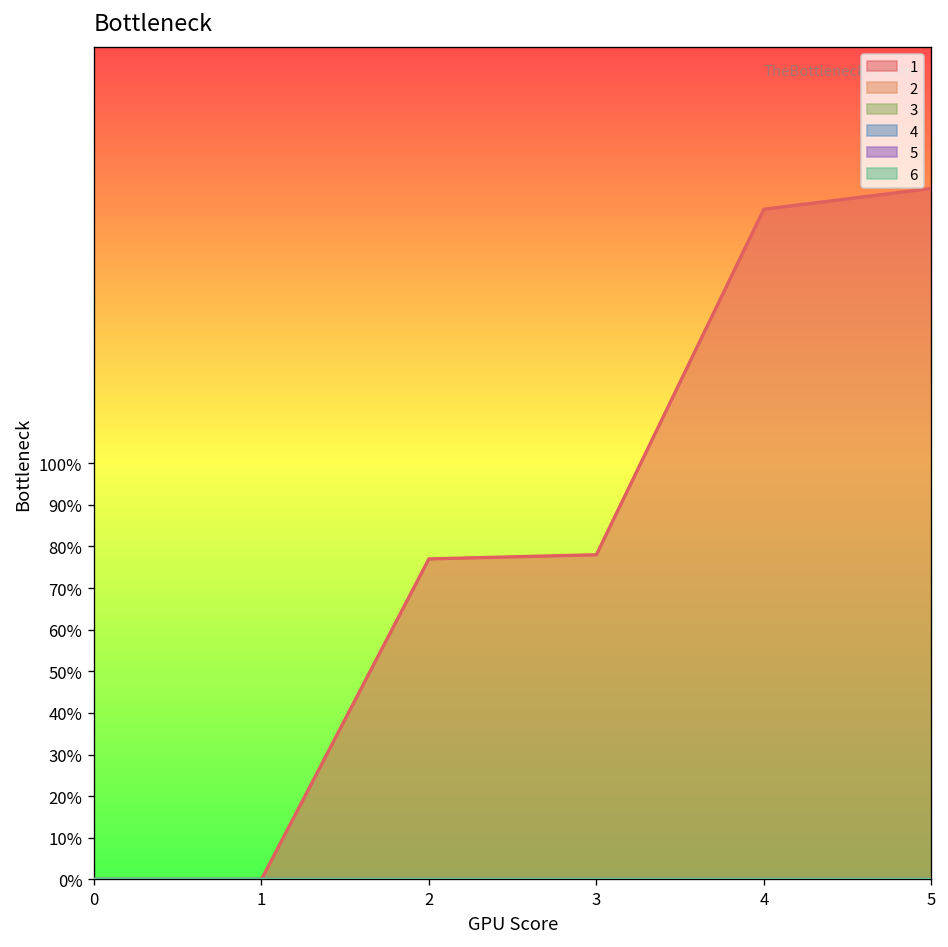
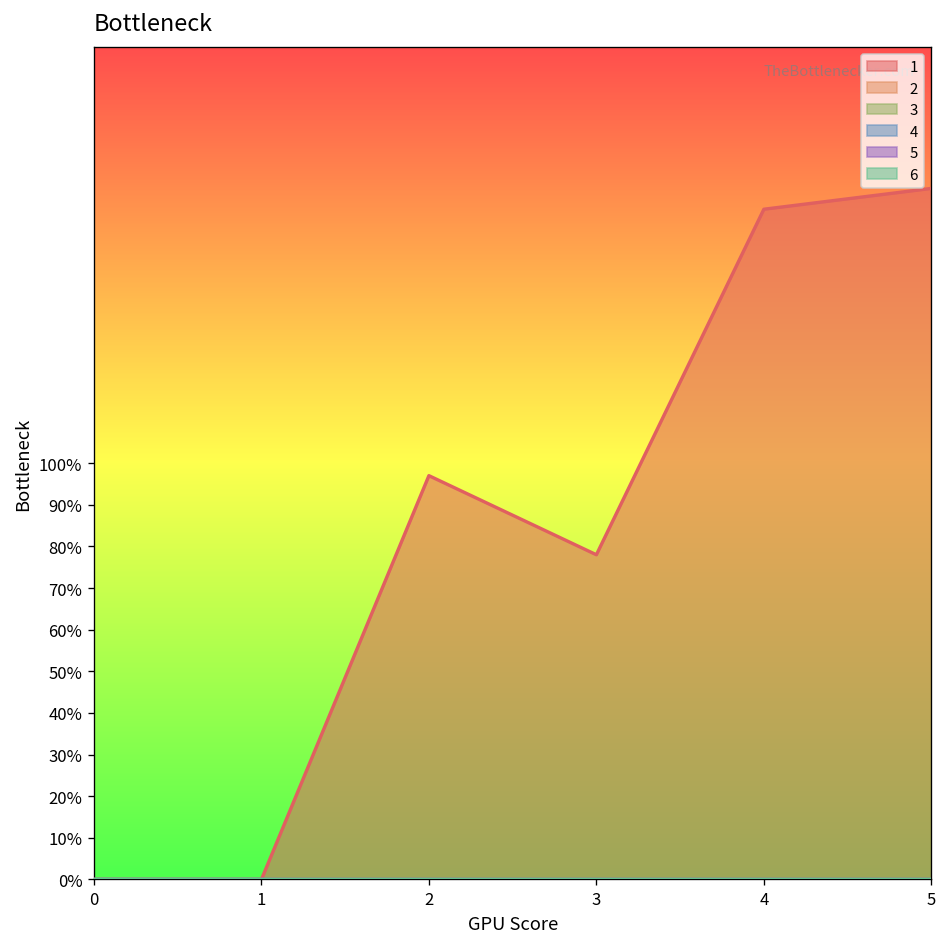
  {
    "1": {
-     "2": "77%",
+     "2": "97%",
      "3": "78%",
      "4": "161%",
      "5": "166%"
    },
    "6": {
      "2": "0%",
      "3": "0%",
      "4": "0%",
      "5": "0%"
    }
  }
